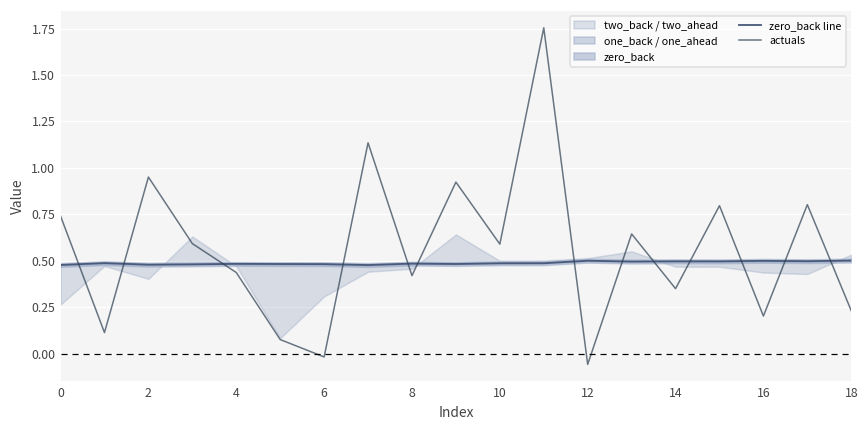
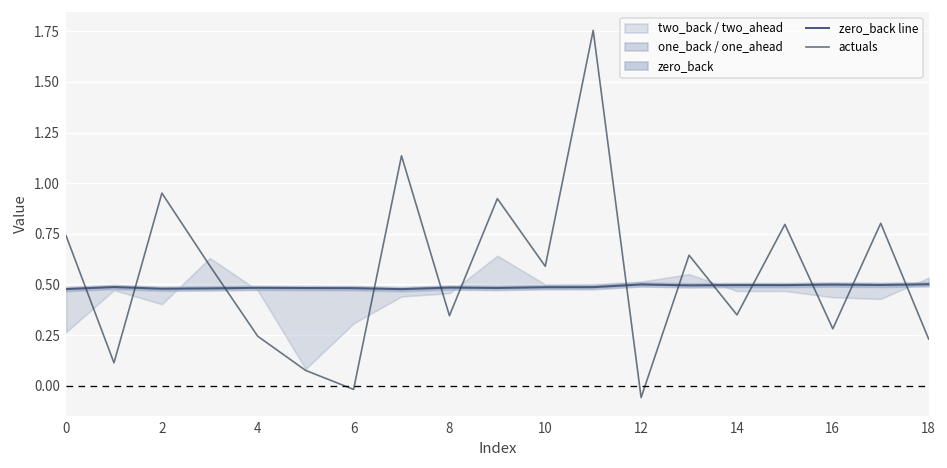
  {
    "actuals": {
      "0": 0.74,
      "2": 0.95,
-     "4": 0.44,
+     "4": 0.24,
      "6": -0.02,
-     "8": 0.42,
+     "8": 0.35,
      "10": 0.59,
      "12": -0.06,
      "14": 0.35,
-     "16": 0.20,
+     "16": 0.28,
      "18": 0.23
    }
  }
